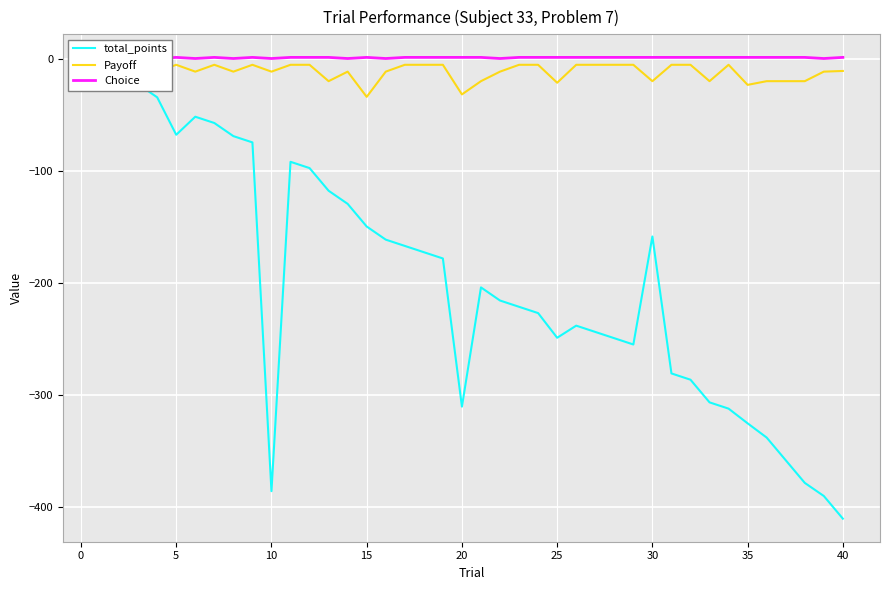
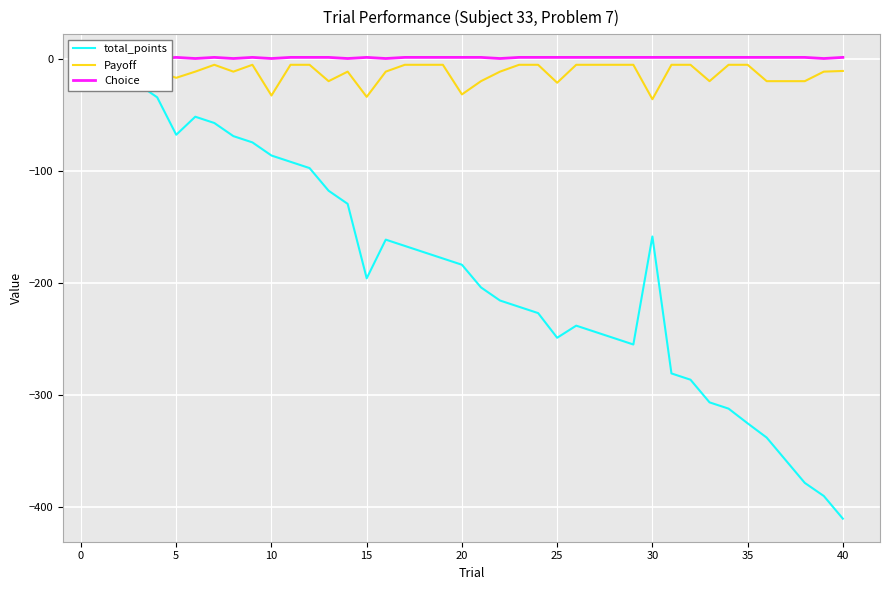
  {
    "total_points": {
      "5": -68,
-     "10": -386,
-     "15": -150,
-     "20": -310,
+     "10": -87,
+     "15": -196,
+     "20": -184,
      "25": -249,
      "30": -159,
      "35": -325,
      "40": -410
    },
    "Payoff": {
-     "5": -6,
-     "10": -12,
+     "5": -17,
+     "10": -33,
      "15": -34,
      "20": -32,
      "25": -22,
-     "30": -20,
-     "35": -24,
+     "30": -36,
+     "35": -6,
      "40": -11
    },
    "Choice": {
      "5": 1,
      "10": 0,
      "15": 1,
      "20": 1,
      "25": 1,
      "30": 1,
      "35": 1,
      "40": 1
    }
  }
